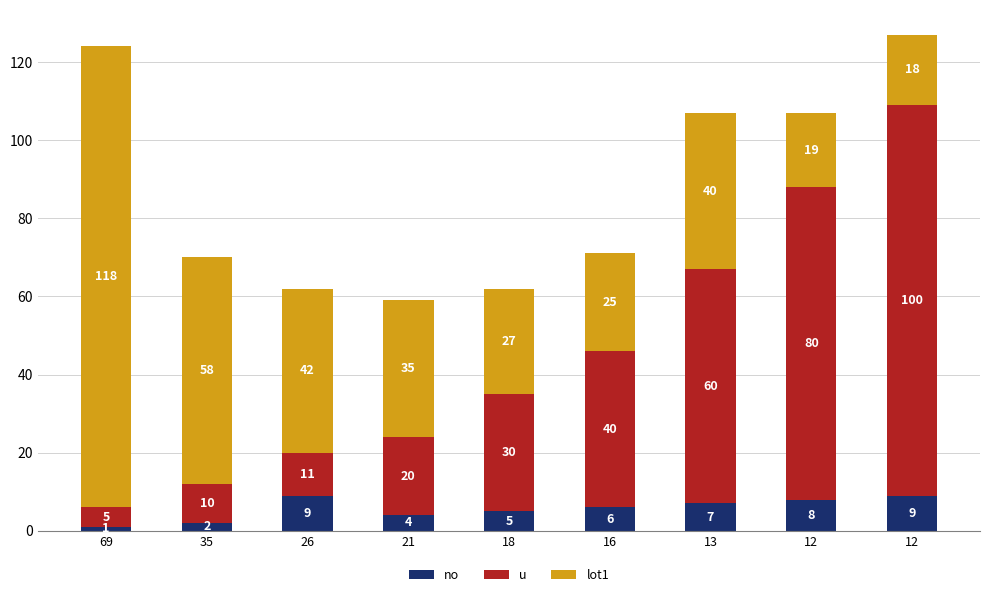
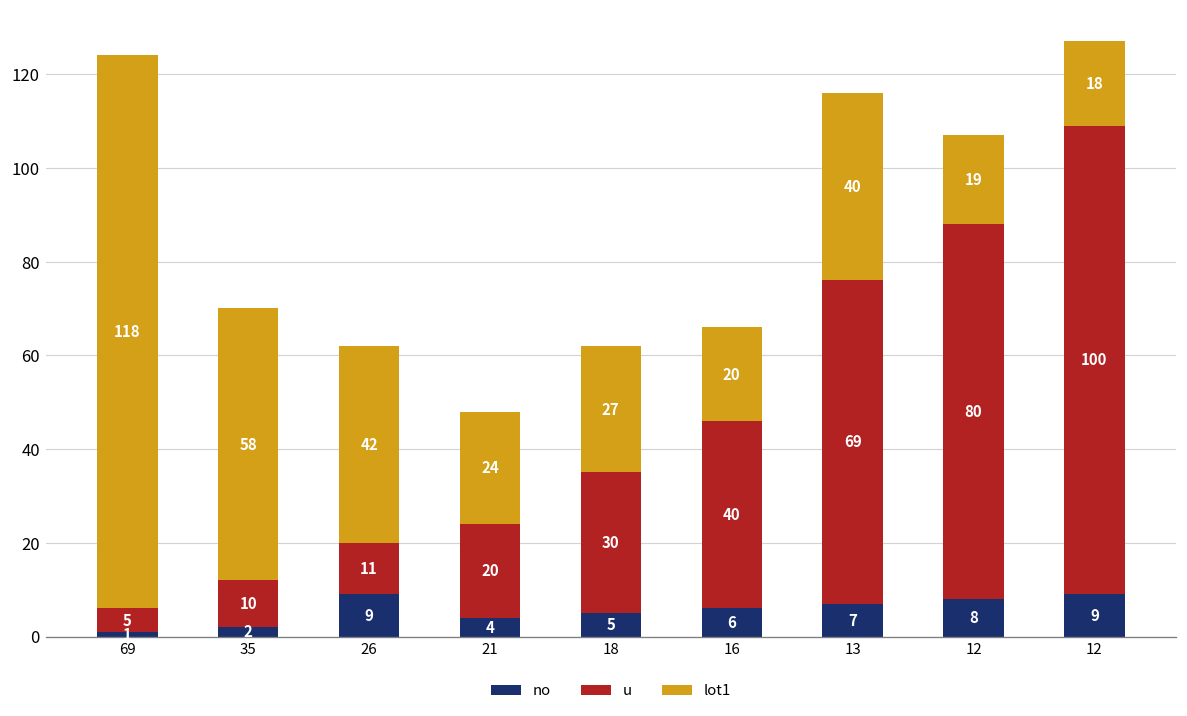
  {
    "no": {
      "69": 1,
      "35": 2,
      "26": 9,
      "21": 4,
      "18": 5,
      "16": 6,
      "13": 7
    },
    "u": {
      "69": 5,
      "35": 10,
      "26": 11,
      "21": 20,
      "18": 30,
      "16": 40,
-     "13": 60
+     "13": 69
    },
    "lot1": {
      "69": 118,
      "35": 58,
      "26": 42,
-     "21": 35,
+     "21": 24,
      "18": 27,
-     "16": 25,
+     "16": 20,
      "13": 40
    }
  }
